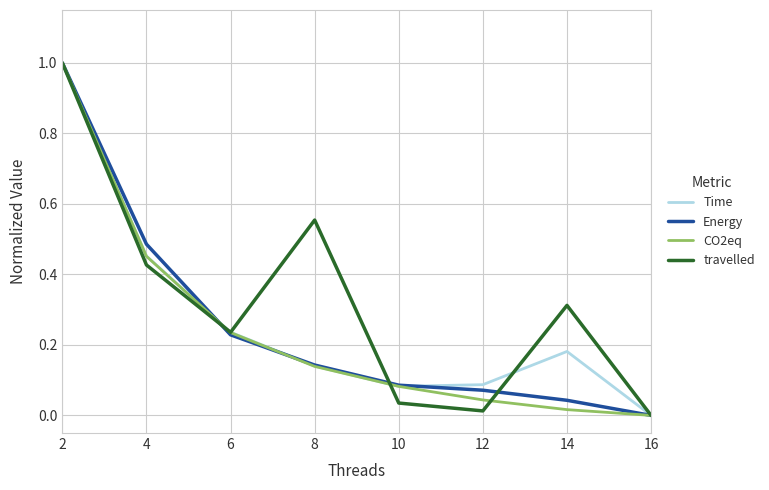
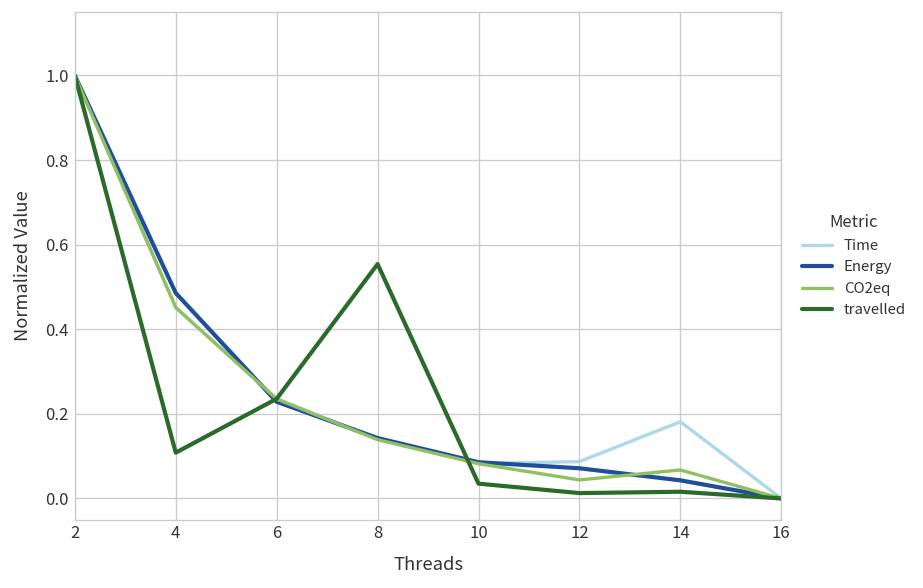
  {
    "Time": {
      "12": 0.09,
      "14": 0.18
    },
    "Energy": {
      "4": 0.49,
      "12": 0.07,
      "14": 0.04
    },
    "CO2eq": {
      "12": 0.04,
-     "14": 0.02
+     "14": 0.07
    },
    "travelled": {
-     "4": 0.43,
+     "4": 0.11,
      "8": 0.55,
      "10": 0.04,
      "12": 0.01,
-     "14": 0.31
+     "14": 0.02
    }
  }
